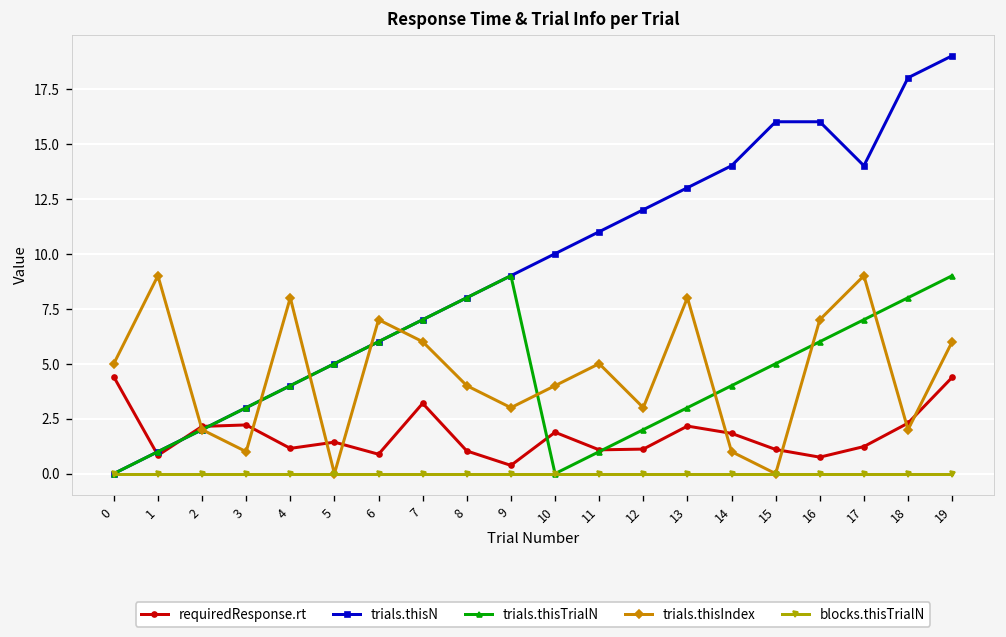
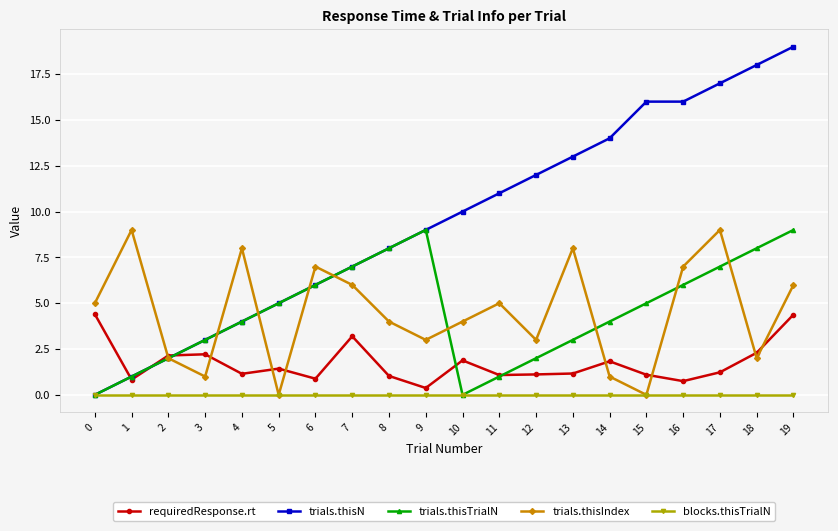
  {
    "requiredResponse.rt": {
      "0": 4.4,
      "1": 0.8,
      "2": 2.1,
      "3": 2.2,
      "4": 1.1,
      "5": 1.4,
      "6": 0.9,
      "7": 3.2,
      "8": 1.0,
      "9": 0.4,
      "10": 1.9,
      "12": 1.1,
-     "13": 2.2,
+     "13": 1.2,
      "14": 1.8,
      "15": 1.1,
      "16": 0.7,
      "17": 1.2,
      "18": 2.3,
      "19": 4.4
    },
    "trials.thisN": {
      "10": 10,
      "11": 11,
      "12": 12,
      "13": 13,
      "14": 14,
      "15": 16,
      "16": 16,
-     "17": 14,
+     "17": 17,
      "18": 18,
      "19": 19
    },
    "trials.thisTrialN": {
      "12": 2.0,
      "13": 3.0,
      "14": 4.0,
      "15": 5.0,
      "16": 6.0,
      "17": 7.0,
      "18": 8.0,
      "19": 9.0
    }
  }
